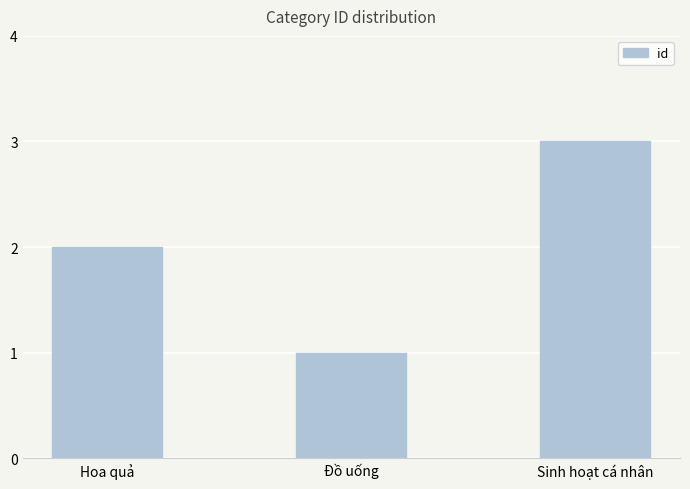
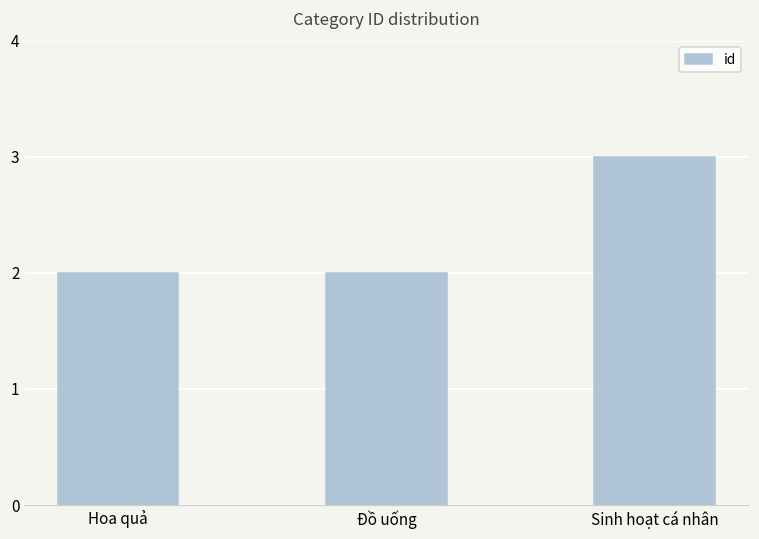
  {
    "Hoa quả": 2,
-   "Đồ uống": 1,
+   "Đồ uống": 2,
    "Sinh hoạt cá nhân": 3
  }
